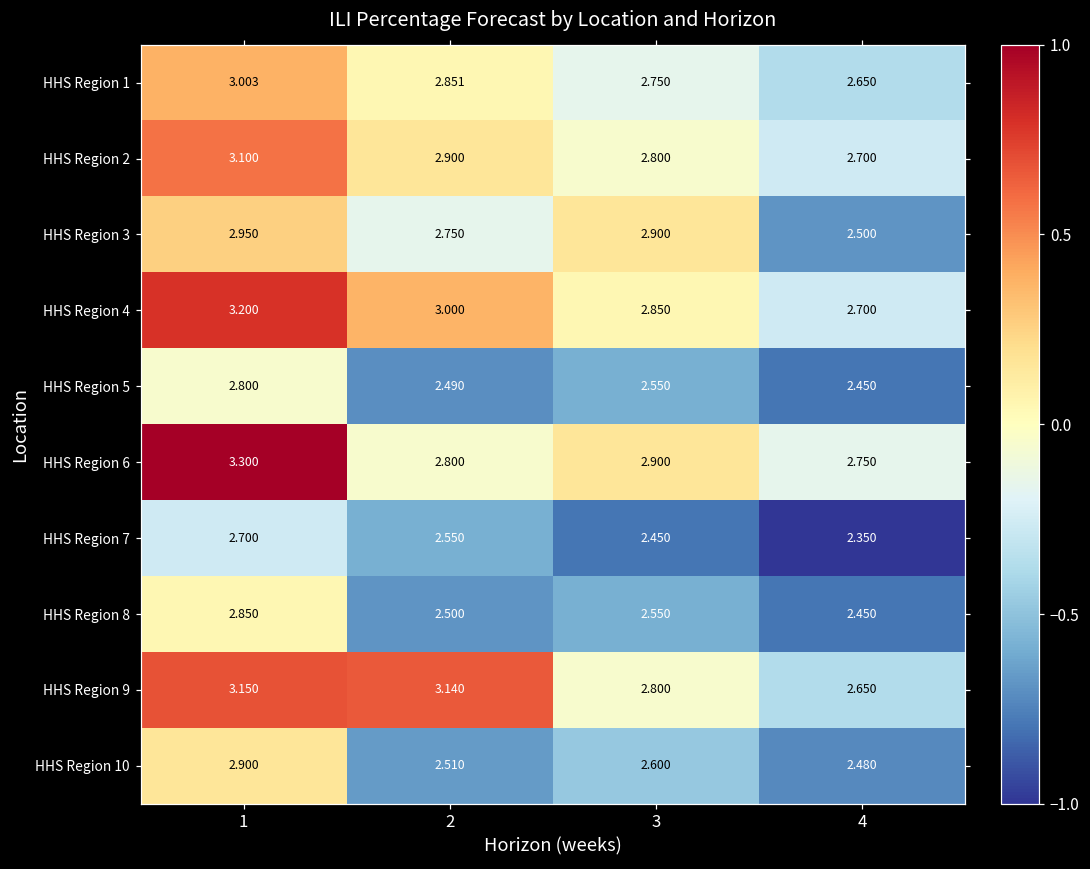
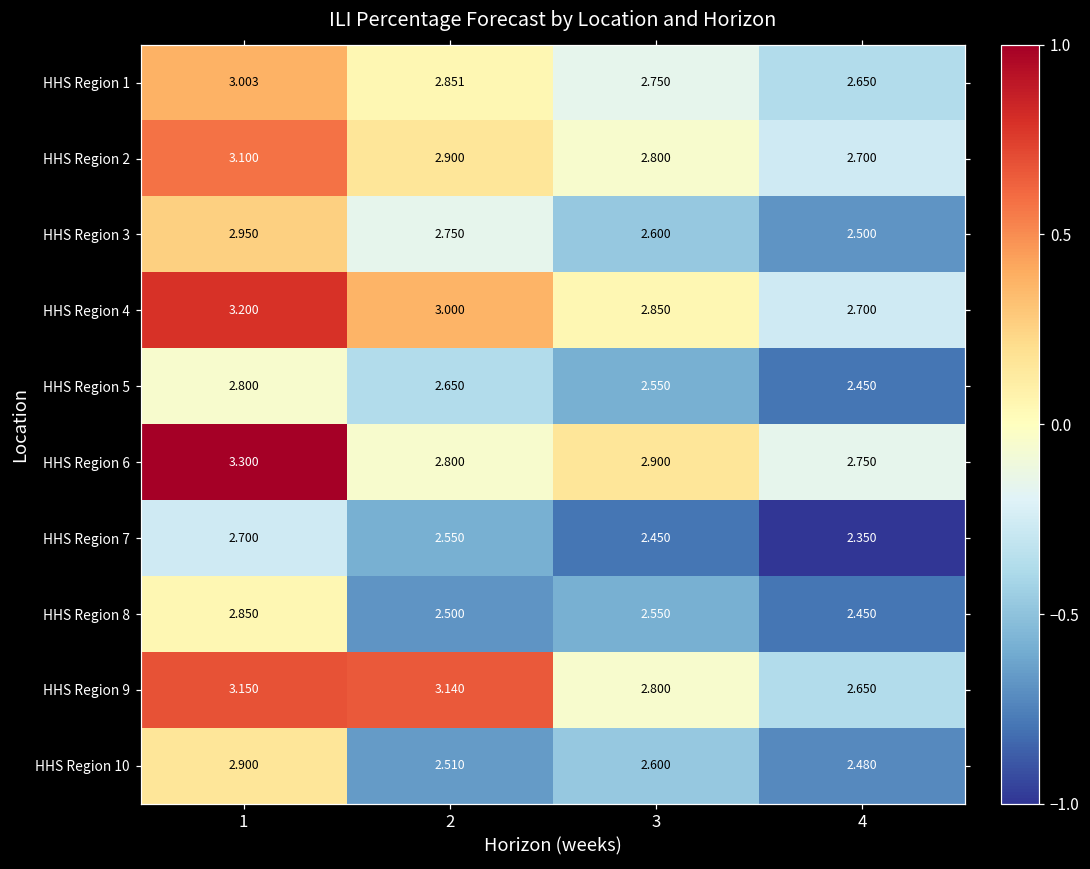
  {
    "HHS Region 1": {
      "1": 3.003,
      "2": 2.851,
      "3": 2.750,
      "4": 2.650
    },
    "HHS Region 2": {
      "1": 3.100,
      "2": 2.900,
      "3": 2.800,
      "4": 2.700
    },
    "HHS Region 3": {
      "1": 2.950,
      "2": 2.750,
-     "3": 2.900,
+     "3": 2.600,
      "4": 2.500
    },
    "HHS Region 4": {
      "1": 3.200,
      "2": 3.000,
      "3": 2.850,
      "4": 2.700
    },
    "HHS Region 5": {
      "1": 2.800,
-     "2": 2.490,
+     "2": 2.650,
      "3": 2.550,
      "4": 2.450
    },
    "HHS Region 6": {
      "1": 3.300,
      "2": 2.800,
      "3": 2.900,
      "4": 2.750
    },
    "HHS Region 7": {
      "1": 2.700,
      "2": 2.550,
      "3": 2.450,
      "4": 2.350
    },
    "HHS Region 8": {
      "1": 2.850,
      "2": 2.500,
      "3": 2.550,
      "4": 2.450
    },
    "HHS Region 9": {
      "1": 3.150,
      "2": 3.140,
      "3": 2.800,
      "4": 2.650
    },
    "HHS Region 10": {
      "1": 2.900,
      "2": 2.510,
      "3": 2.600,
      "4": 2.480
    }
  }
